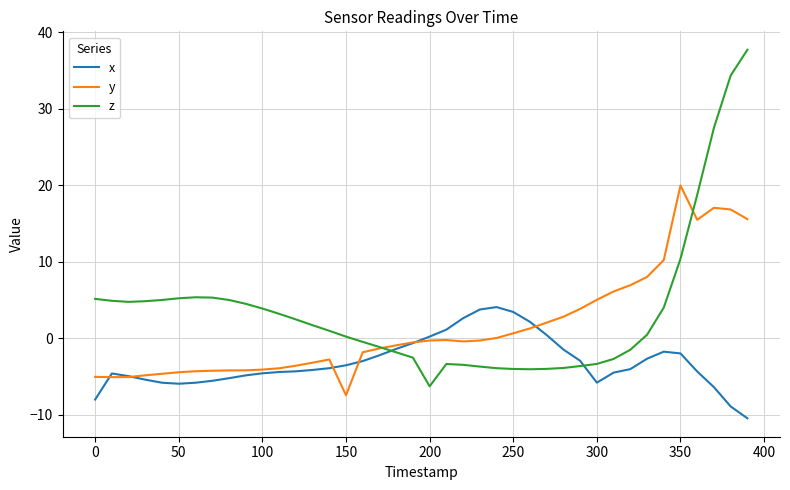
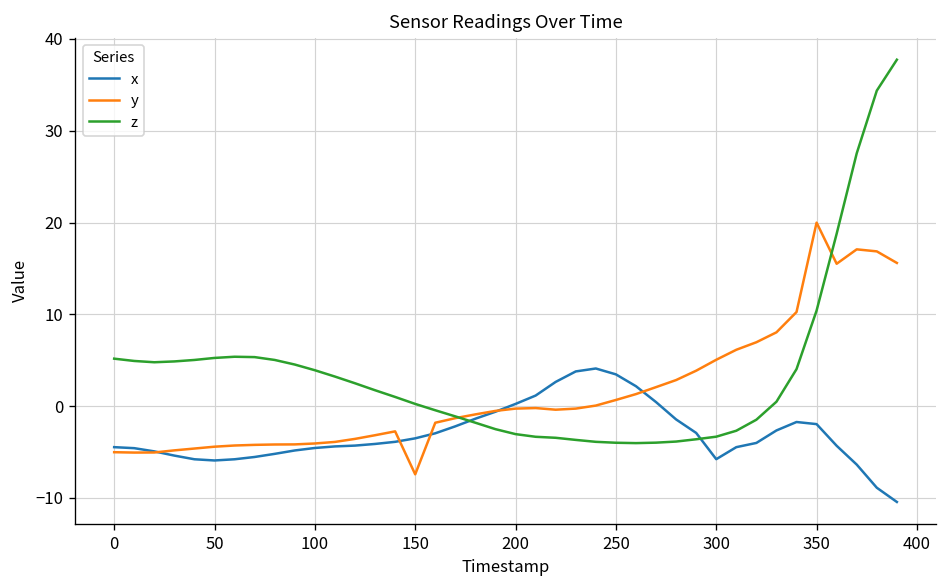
  {
    "x": {
-     "0": -8,
+     "0": -4,
      "50": -6,
      "100": -5,
      "150": -4,
      "200": 0,
      "250": 3,
      "300": -6,
      "350": -2
    },
    "y": {
      "0": -5,
      "50": -4,
      "100": -4,
      "150": -7,
      "200": 0,
      "250": 1,
      "300": 5,
      "350": 20
    },
    "z": {
      "0": 5,
      "50": 5,
      "100": 4,
      "150": 0,
-     "200": -6,
+     "200": -3,
      "250": -4,
      "300": -3,
      "350": 10
    }
  }
